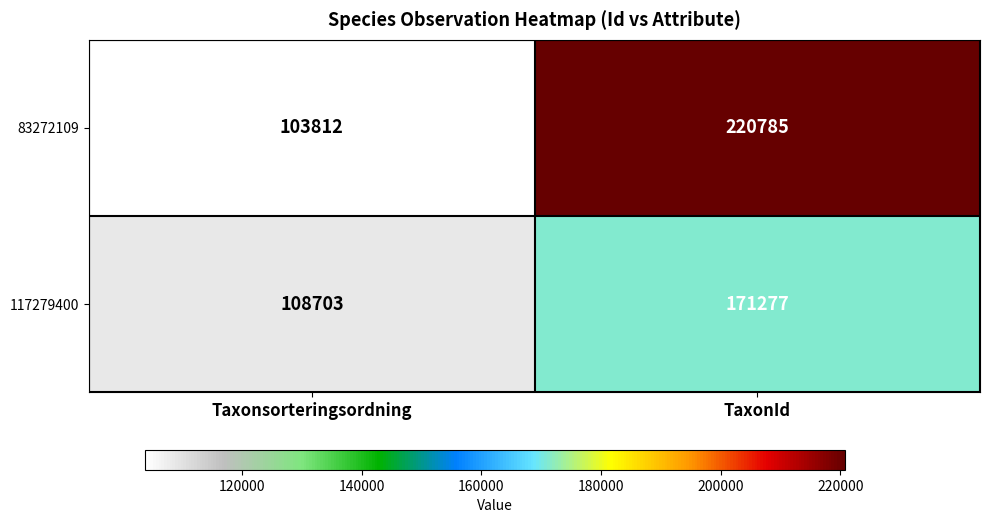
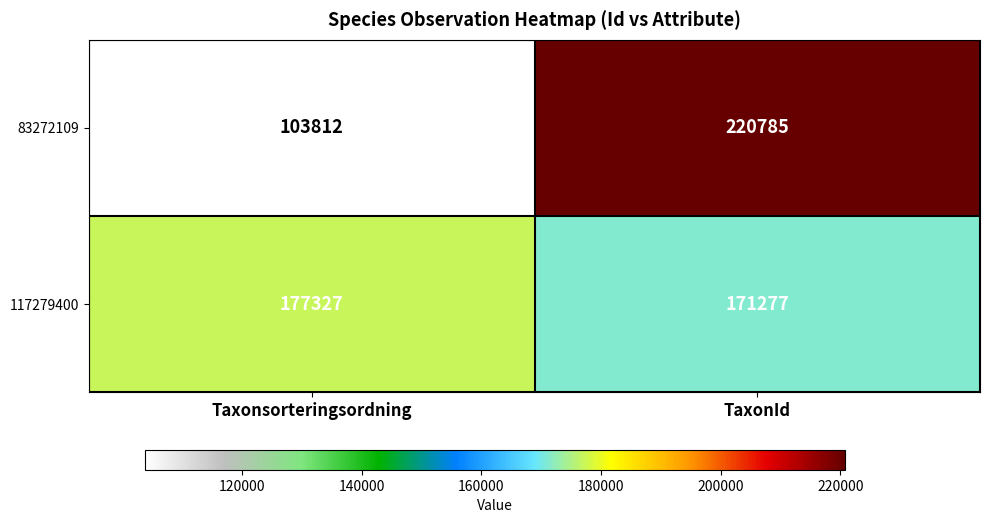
  {
    "83272109": {
      "Taxonsorteringsordning": 103812,
      "TaxonId": 220785
    },
    "117279400": {
-     "Taxonsorteringsordning": 108703,
+     "Taxonsorteringsordning": 177327,
      "TaxonId": 171277
    }
  }
